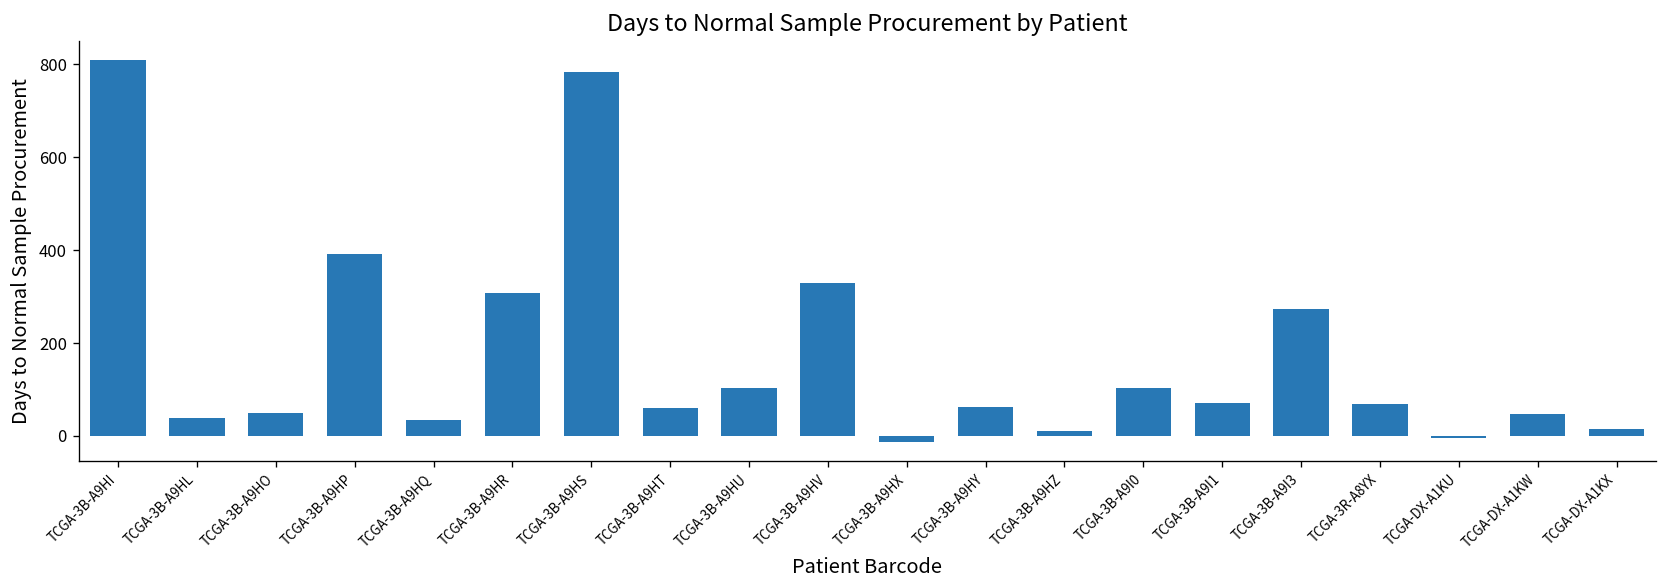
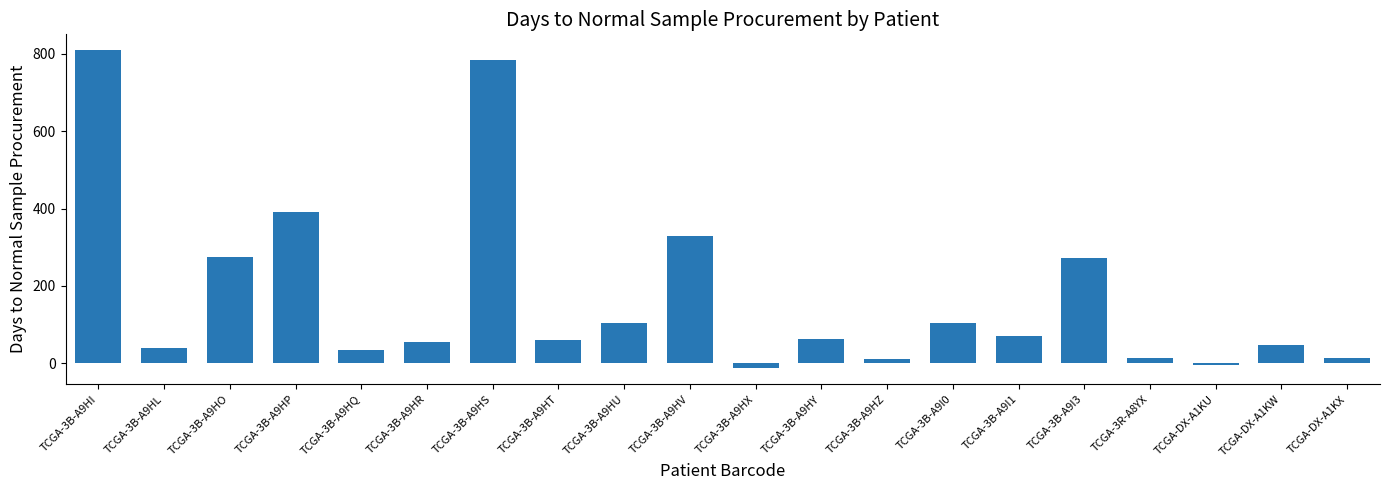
  {
    "TCGA-3B-A9HI": 810,
    "TCGA-3B-A9HL": 40,
-   "TCGA-3B-A9HO": 50,
+   "TCGA-3B-A9HO": 280,
    "TCGA-3B-A9HP": 390,
    "TCGA-3B-A9HQ": 40,
-   "TCGA-3B-A9HR": 310,
+   "TCGA-3B-A9HR": 60,
    "TCGA-3B-A9HS": 780,
    "TCGA-3B-A9HT": 60,
    "TCGA-3B-A9HU": 100,
    "TCGA-3B-A9HV": 330,
    "TCGA-3B-A9HX": -10,
    "TCGA-3B-A9HY": 60,
    "TCGA-3B-A9HZ": 10,
    "TCGA-3B-A9I0": 100,
    "TCGA-3B-A9I1": 70,
    "TCGA-3B-A9I3": 270,
-   "TCGA-3R-A8YX": 70,
+   "TCGA-3R-A8YX": 10,
    "TCGA-DX-A1KW": 50,
    "TCGA-DX-A1KX": 20
  }
